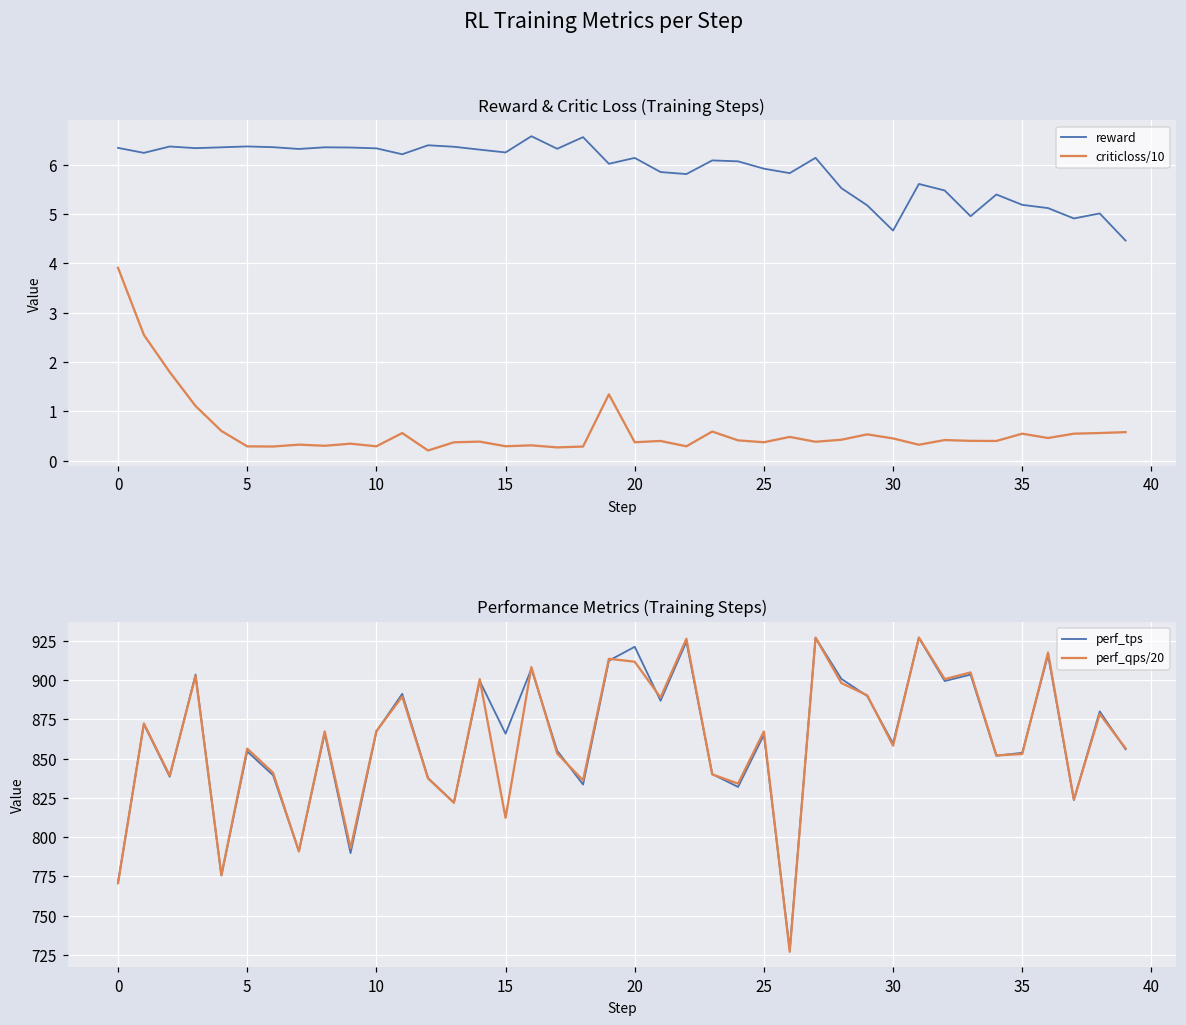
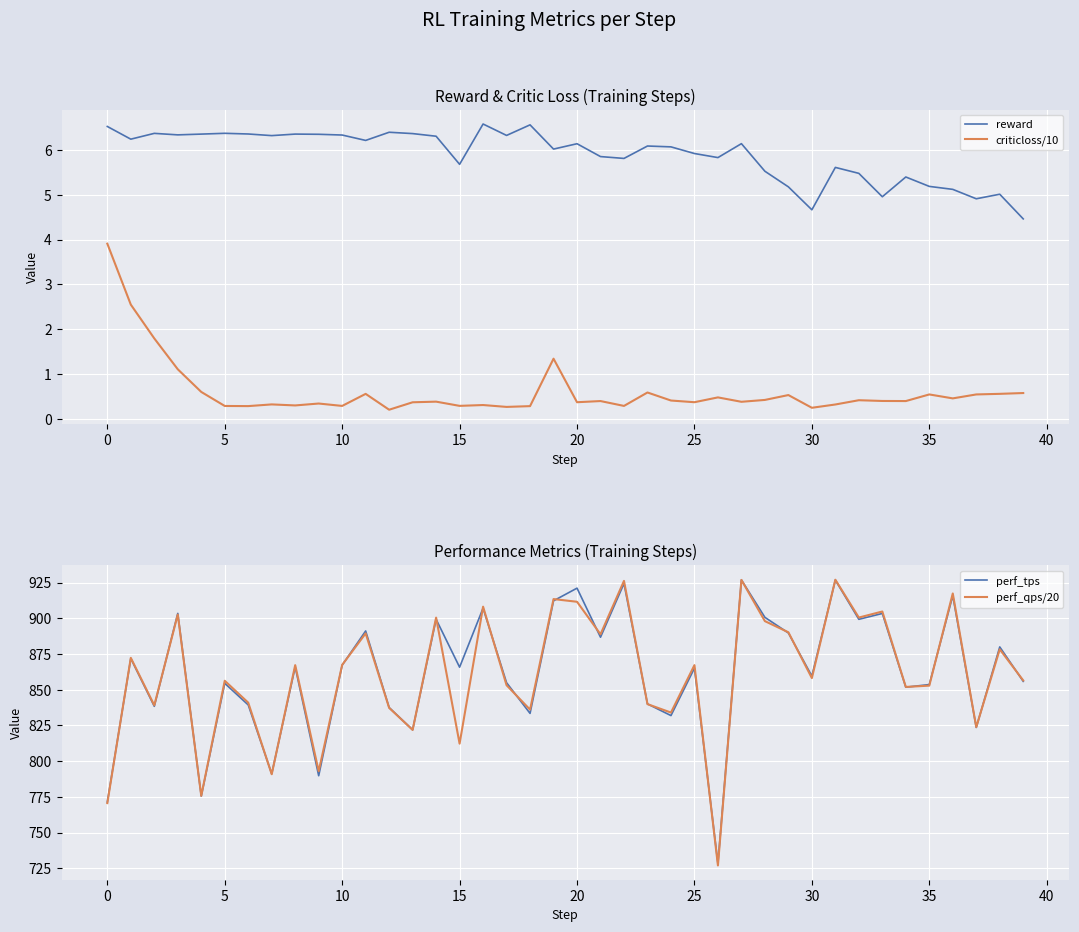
  {
    "Reward & Critic Loss (Training Steps)": {
      "reward": {
-       "0": 6.3,
+       "0": 6.5,
        "5": 6.4,
        "10": 6.3,
-       "15": 6.2,
+       "15": 5.7,
        "20": 6.1,
        "25": 5.9,
        "30": 4.7,
        "35": 5.2
      },
      "criticloss/10": {
        "0": 3.9,
        "5": 0.3,
        "10": 0.3,
        "15": 0.3,
        "20": 0.4,
        "25": 0.4,
-       "30": 0.4,
+       "30": 0.2,
        "35": 0.5
      }
    },
    "Performance Metrics (Training Steps)": {
      "perf_tps": {
        "15": 866,
        "20": 921,
        "25": 865
      },
      "perf_qps/20": {
        "15": 812,
        "20": 912,
        "25": 867
      }
    }
  }
